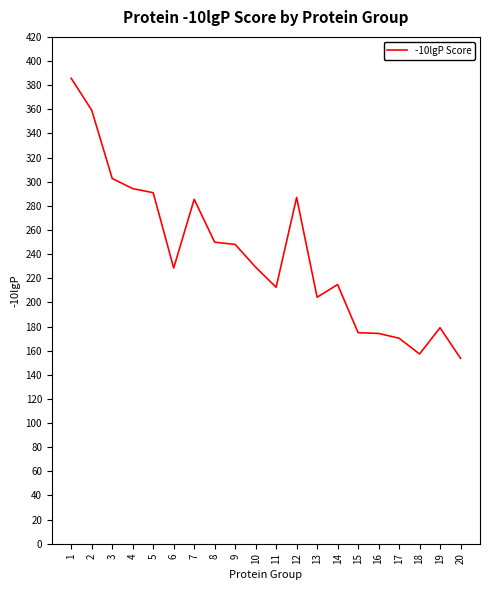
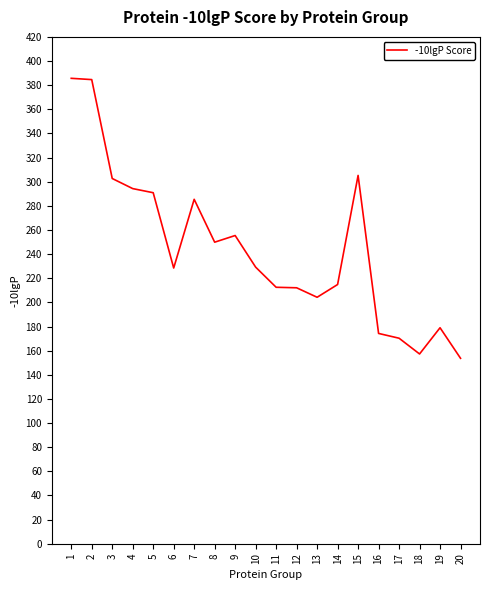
  {
    "1": 386,
-   "2": 359,
+   "2": 385,
    "3": 303,
    "4": 294,
    "5": 291,
    "6": 228,
    "7": 285,
    "8": 250,
-   "9": 248,
+   "9": 255,
    "10": 229,
    "11": 213,
-   "12": 287,
+   "12": 212,
    "13": 204,
    "14": 215,
-   "15": 175,
+   "15": 305,
    "16": 174,
    "17": 170,
    "18": 157,
    "19": 179,
    "20": 154
  }
